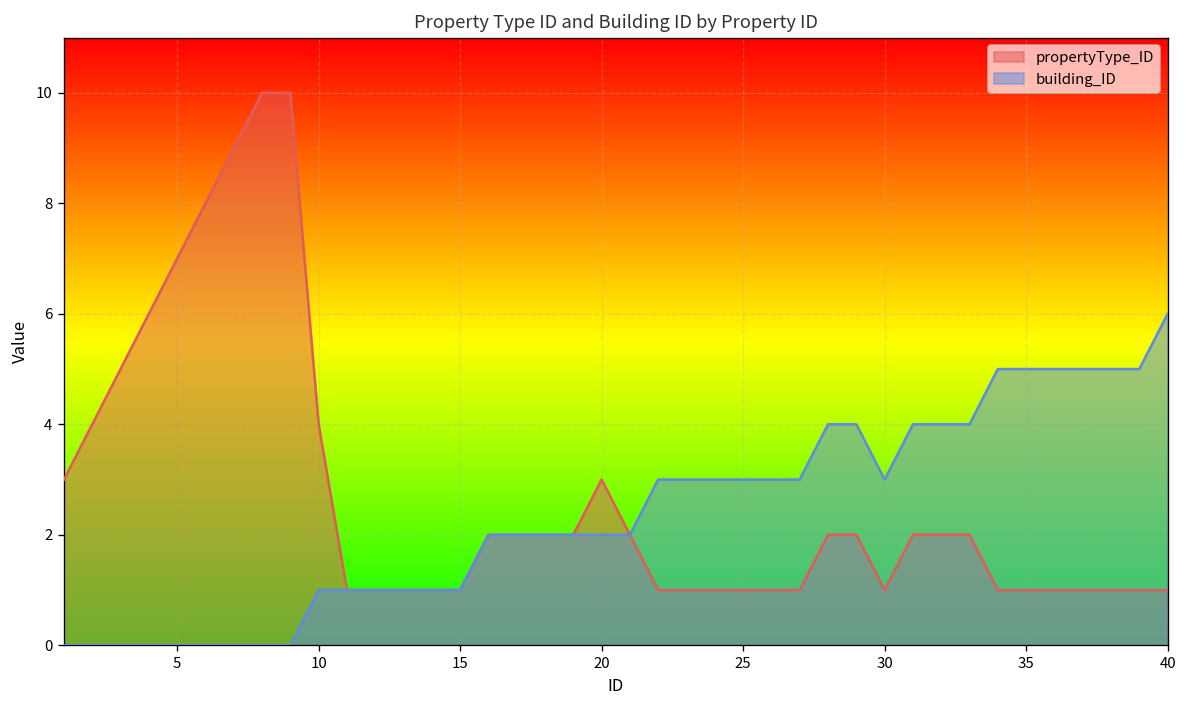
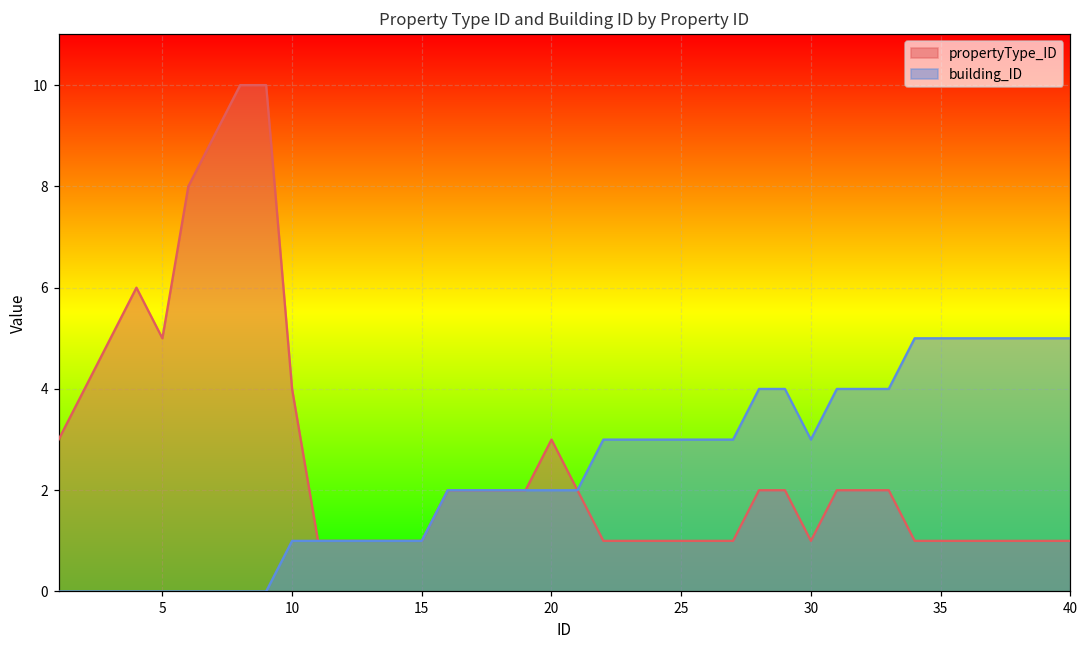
  {
    "propertyType_ID": {
-     "5": 7,
+     "5": 5,
      "10": 4,
      "20": 3,
      "25": 1,
      "30": 1,
      "35": 1,
      "40": 1
    },
    "building_ID": {
      "5": 0,
      "10": 1,
      "20": 2,
      "25": 3,
      "30": 3,
      "35": 5,
-     "40": 6
+     "40": 5
    }
  }
